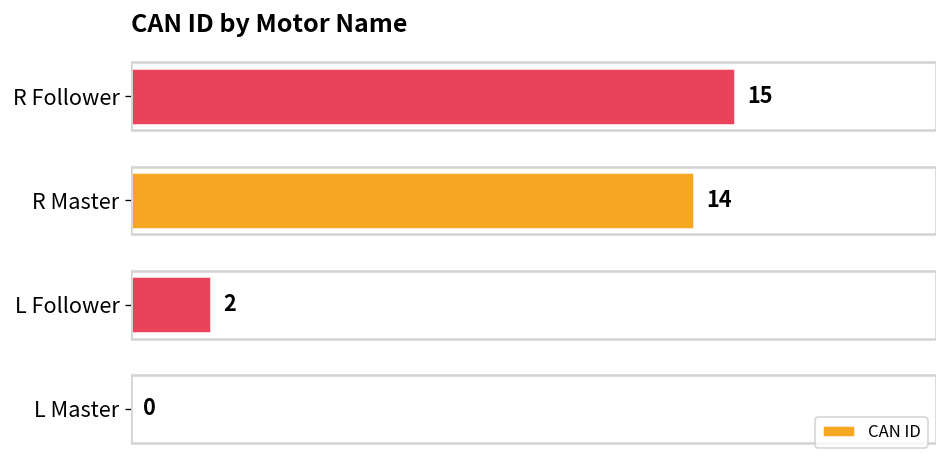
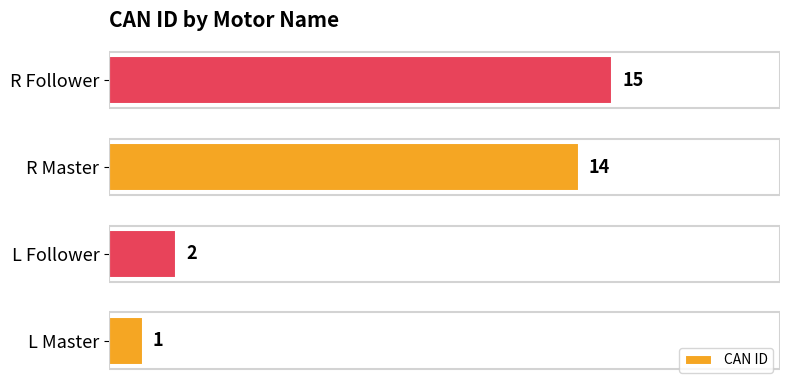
  {
    "R Follower": 15,
    "R Master": 14,
    "L Follower": 2,
-   "L Master": 0
+   "L Master": 1
  }
